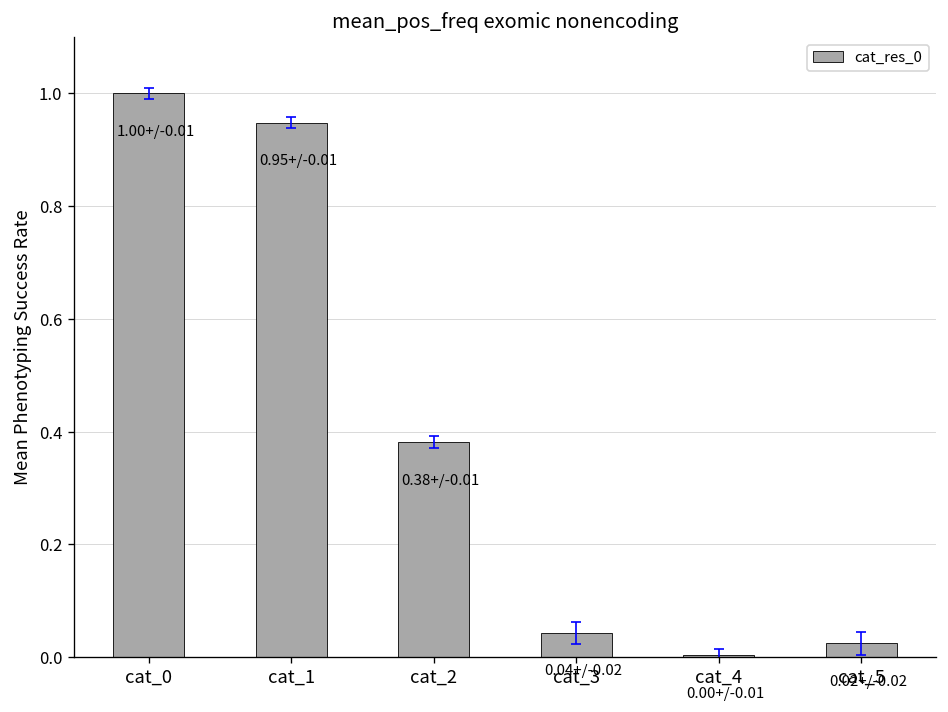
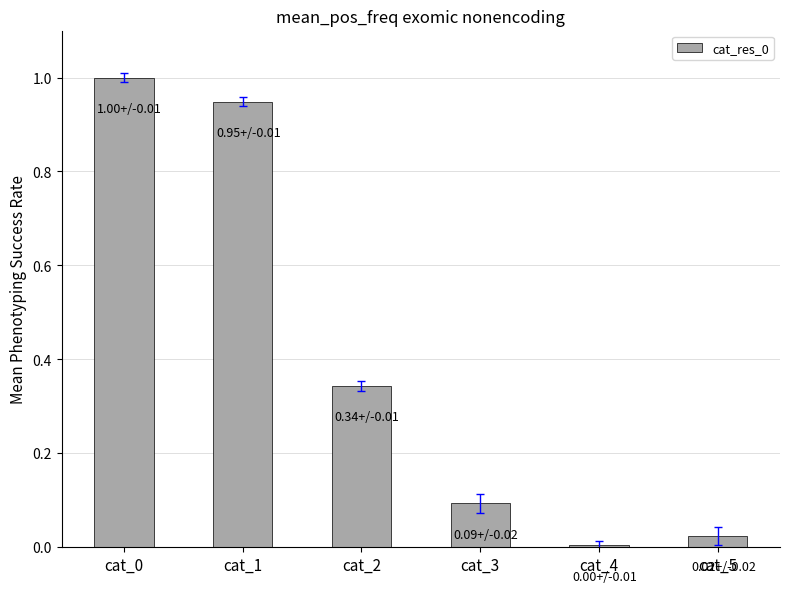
  {
    "cat_res_0": {
      "cat_0": "1.00+/",
      "cat_1": "0.95+/",
-     "cat_2": "0.38+/",
-     "cat_3": "0.04+/",
+     "cat_2": "0.34+/",
+     "cat_3": "0.09+/",
      "cat_4": "0.00+/",
      "cat_5": "0.02+/"
    }
  }
